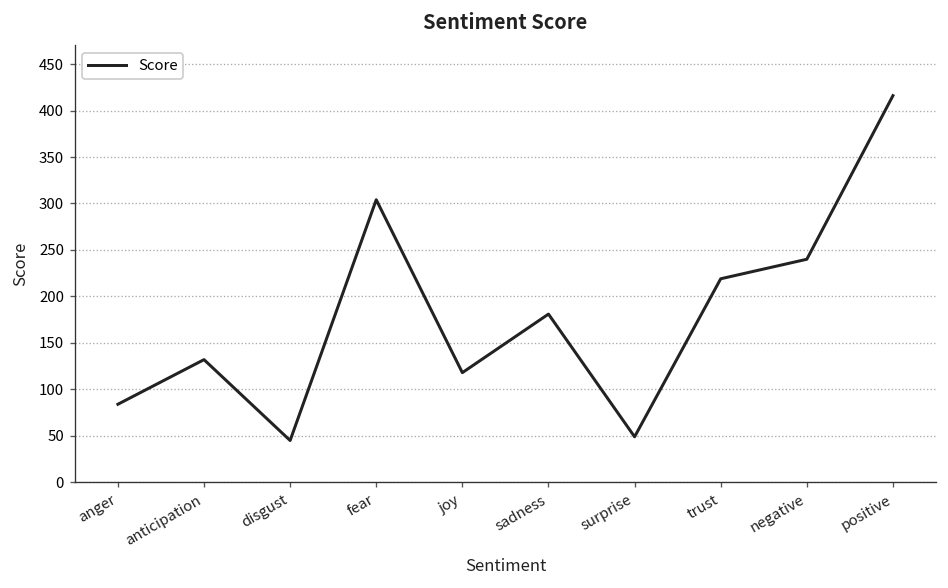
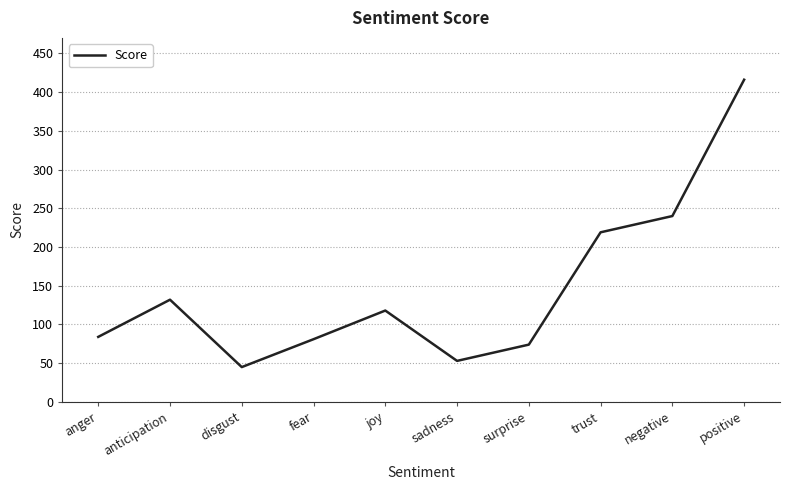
  {
    "anger": 80,
    "anticipation": 130,
    "disgust": 50,
-   "fear": 300,
+   "fear": 80,
    "joy": 120,
-   "sadness": 180,
-   "surprise": 50,
+   "sadness": 50,
+   "surprise": 70,
    "trust": 220,
    "negative": 240,
    "positive": 420
  }
